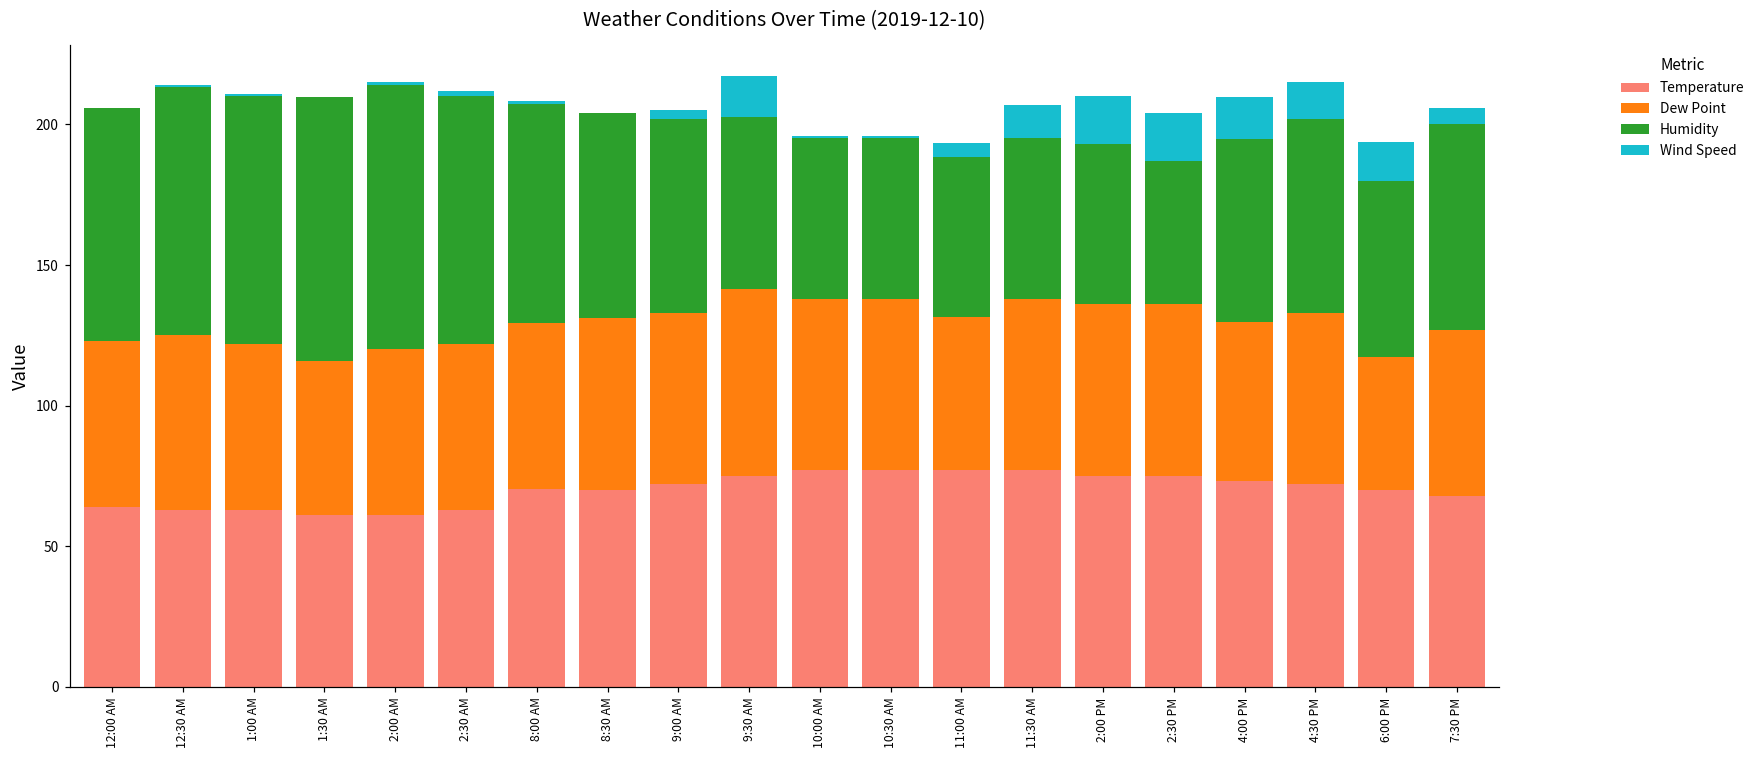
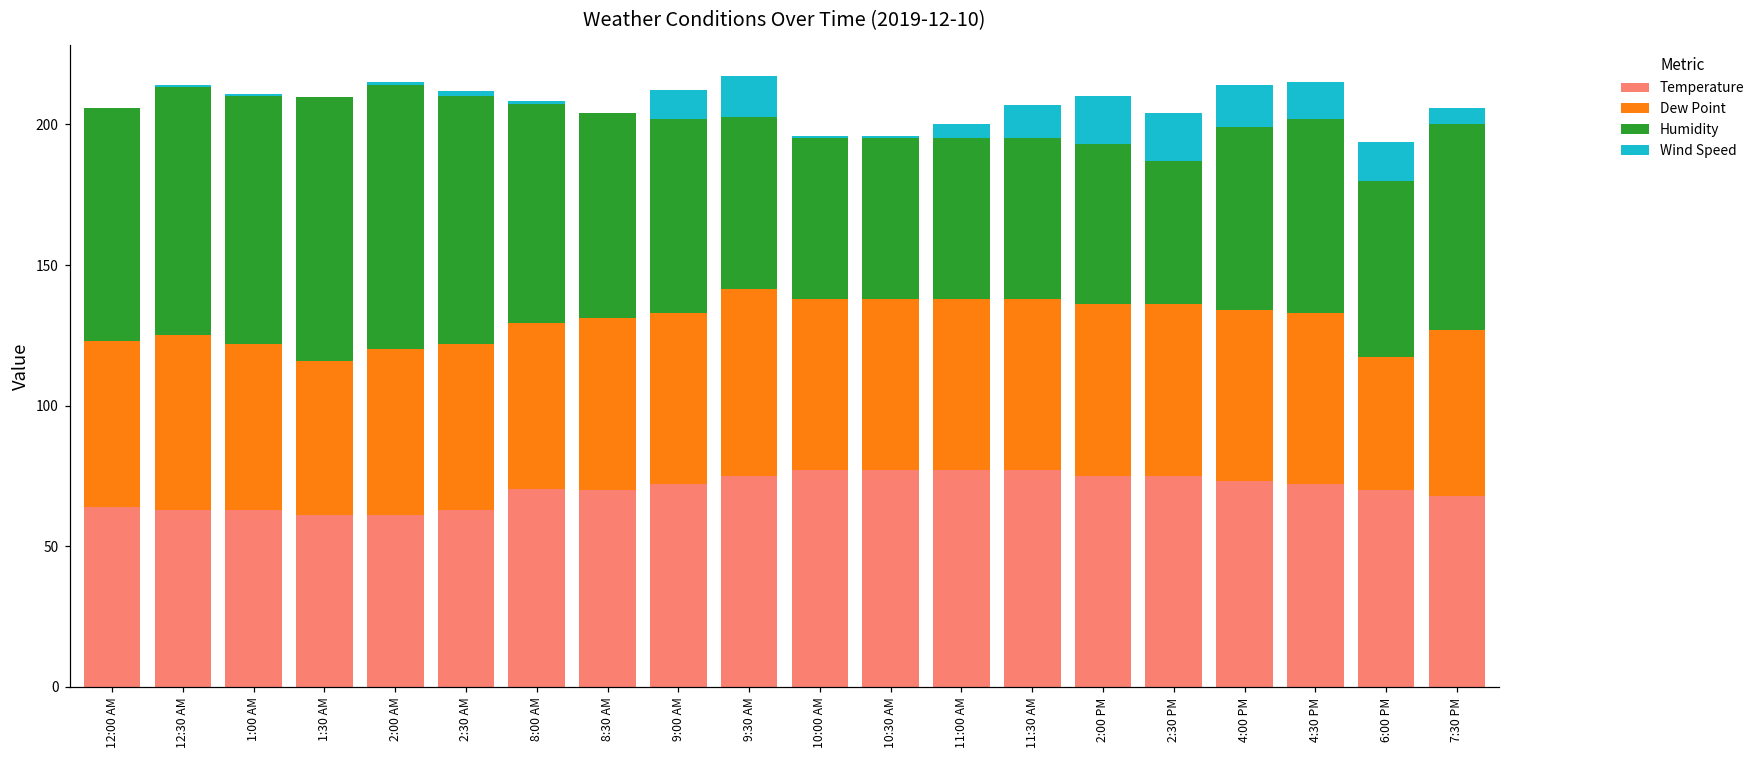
  {
    "Temperature": {
      "12:00 AM": 64,
      "12:30 AM": 63,
      "1:00 AM": 63,
      "1:30 AM": 61,
      "2:00 AM": 61,
      "2:30 AM": 63,
      "8:00 AM": 70,
      "8:30 AM": 70,
      "9:00 AM": 72,
      "9:30 AM": 75,
      "10:00 AM": 77,
      "10:30 AM": 77,
      "11:00 AM": 77,
      "11:30 AM": 77,
      "2:00 PM": 75,
      "2:30 PM": 75,
      "4:00 PM": 73,
      "4:30 PM": 72,
      "6:00 PM": 70,
      "7:30 PM": 68
    },
    "Dew Point": {
      "12:00 AM": 59,
      "12:30 AM": 62,
      "1:00 AM": 59,
      "1:30 AM": 55,
      "2:00 AM": 59,
      "2:30 AM": 59,
      "8:00 AM": 59,
      "8:30 AM": 61,
      "9:00 AM": 61,
      "9:30 AM": 67,
      "10:00 AM": 61,
      "10:30 AM": 61,
-     "11:00 AM": 54,
+     "11:00 AM": 61,
      "11:30 AM": 61,
      "2:00 PM": 61,
      "2:30 PM": 61,
-     "4:00 PM": 57,
+     "4:00 PM": 61,
      "4:30 PM": 61,
      "6:00 PM": 47,
      "7:30 PM": 59
    },
    "Humidity": {
      "12:00 AM": 83,
      "12:30 AM": 88,
      "1:00 AM": 88,
      "1:30 AM": 94,
      "2:00 AM": 94,
      "2:30 AM": 88,
      "8:00 AM": 78,
      "8:30 AM": 73,
      "9:00 AM": 69,
      "9:30 AM": 61,
      "10:00 AM": 57,
      "10:30 AM": 57,
      "11:00 AM": 57,
      "11:30 AM": 57,
      "2:00 PM": 57,
      "2:30 PM": 51,
      "4:00 PM": 65,
      "4:30 PM": 69,
      "6:00 PM": 63,
      "7:30 PM": 73
    },
    "Wind Speed": {
      "12:00 AM": 0,
      "12:30 AM": 1,
      "1:00 AM": 1,
      "1:30 AM": 0,
      "2:00 AM": 1,
      "2:30 AM": 2,
      "8:00 AM": 1,
      "8:30 AM": 0,
-     "9:00 AM": 3,
+     "9:00 AM": 10,
      "9:30 AM": 15,
      "10:00 AM": 1,
      "10:30 AM": 1,
      "11:00 AM": 5,
      "11:30 AM": 12,
      "2:00 PM": 17,
      "2:30 PM": 17,
      "4:00 PM": 15,
      "4:30 PM": 13,
      "6:00 PM": 14,
      "7:30 PM": 6
    }
  }
